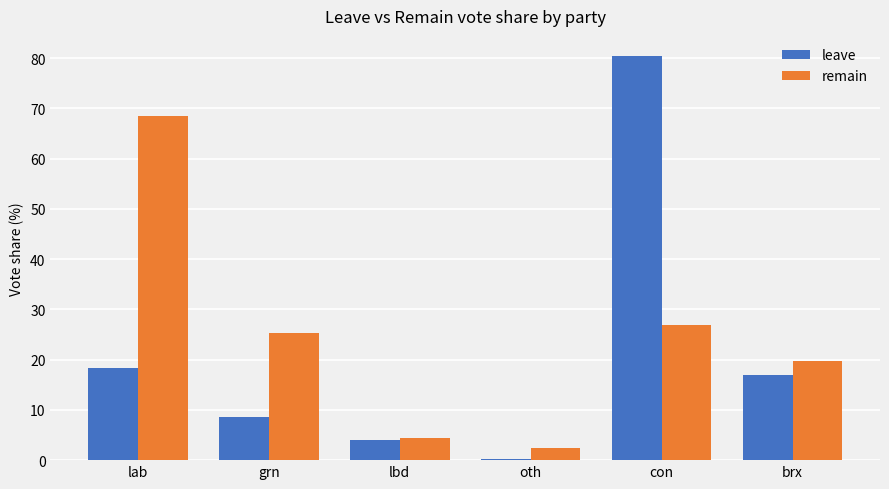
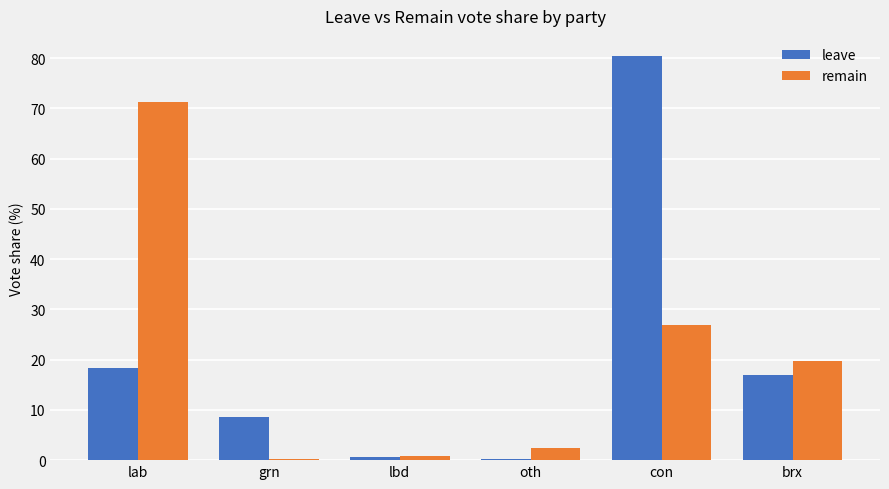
  {
    "leave": {
      "lab": 18,
      "grn": 9,
-     "lbd": 4,
+     "lbd": 1,
      "con": 80,
      "brx": 17
    },
    "remain": {
-     "lab": 68,
-     "grn": 25,
-     "lbd": 4,
+     "lab": 71,
+     "grn": 0,
+     "lbd": 1,
      "oth": 2,
      "con": 27,
      "brx": 20
    }
  }
